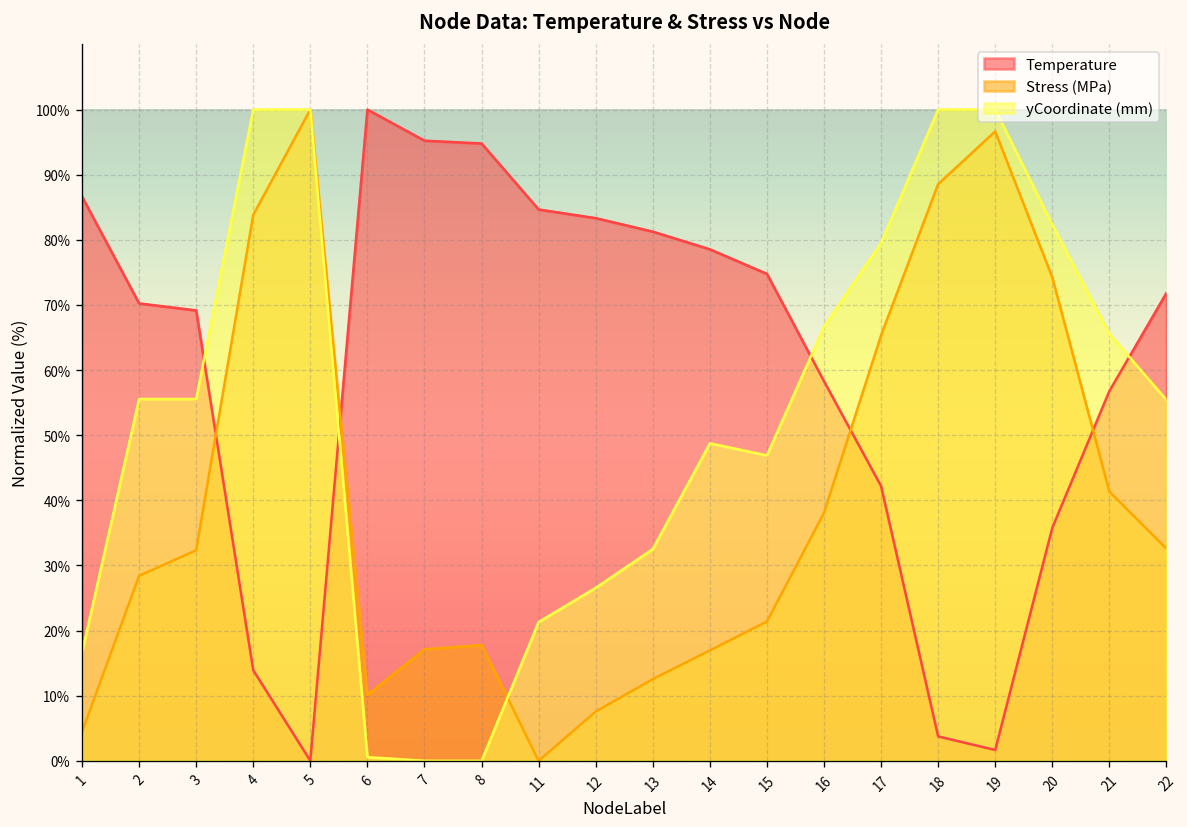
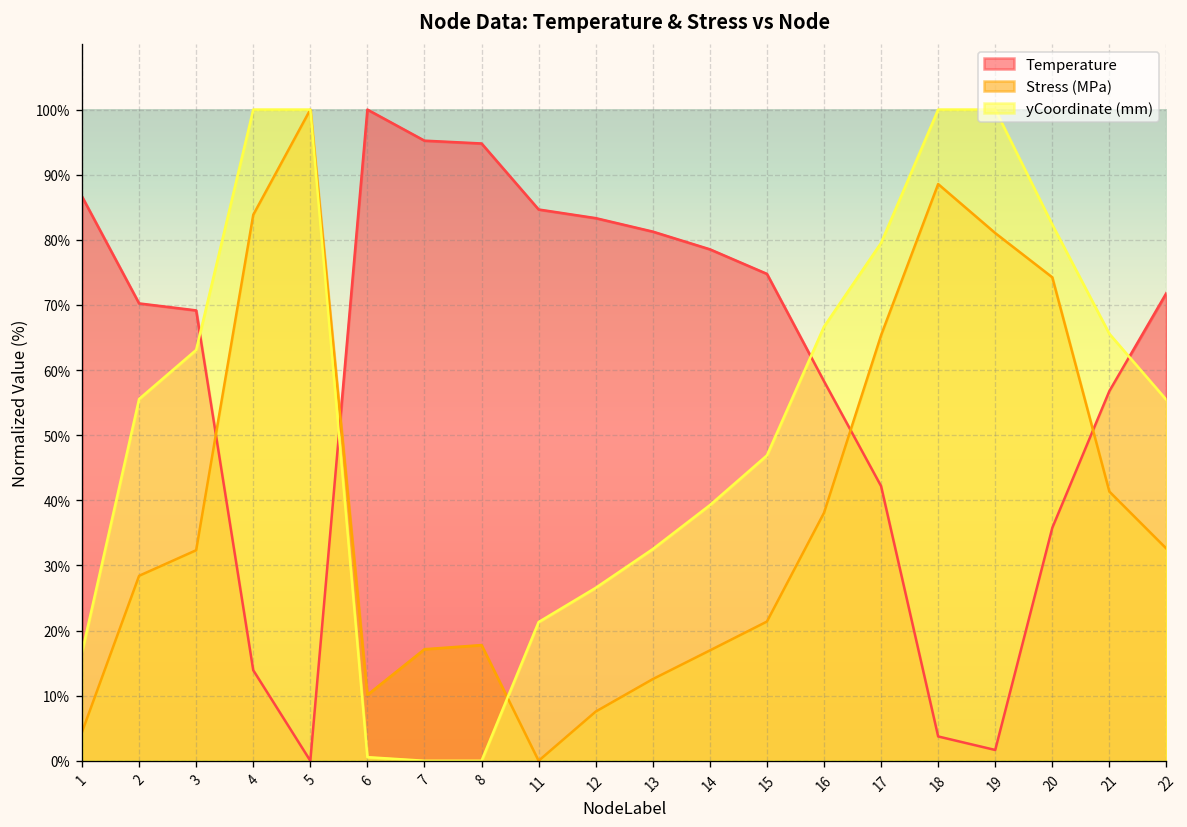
  {
    "Temperature": {
      "1": "87%",
      "2": "70%",
      "3": "69%",
      "4": "14%",
      "5": "0%",
      "6": "100%",
      "7": "95%",
      "8": "95%",
      "11": "85%",
      "12": "83%",
      "13": "81%",
      "14": "79%",
      "15": "75%",
      "16": "58%",
      "17": "42%",
      "18": "4%",
      "19": "2%",
      "20": "36%",
      "21": "57%",
      "22": "72%"
    },
    "Stress (MPa)": {
      "1": "4%",
      "2": "28%",
      "3": "32%",
      "4": "84%",
      "6": "10%",
      "7": "17%",
      "8": "18%",
      "11": "0%",
      "12": "8%",
      "13": "13%",
      "14": "17%",
      "15": "21%",
      "16": "38%",
      "17": "65%",
      "18": "89%",
-     "19": "97%",
+     "19": "81%",
      "20": "74%",
      "21": "41%",
      "22": "33%"
    },
    "yCoordinate (mm)": {
      "1": "17%",
      "2": "56%",
-     "3": "56%",
+     "3": "63%",
      "4": "100%",
      "6": "1%",
      "7": "0%",
      "8": "0%",
      "11": "21%",
      "12": "27%",
      "13": "33%",
-     "14": "49%",
+     "14": "39%",
      "15": "47%",
      "16": "67%",
      "17": "80%",
      "18": "100%",
      "20": "82%",
      "21": "66%",
      "22": "55%"
    }
  }
